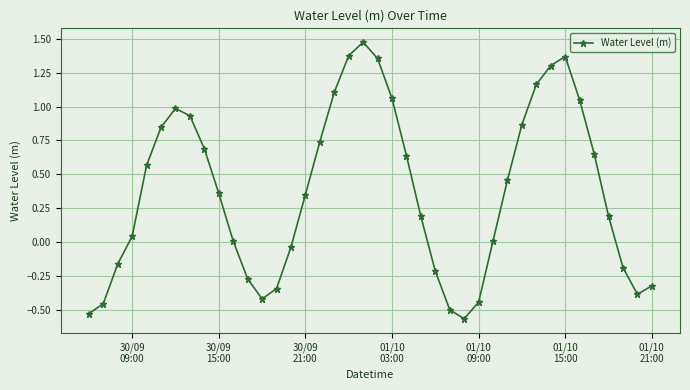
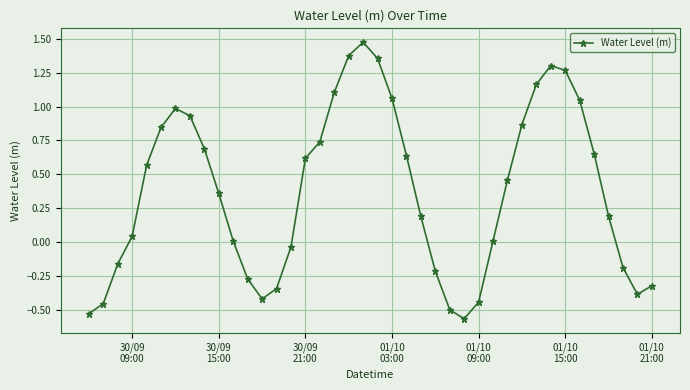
  {
    "30/09 09:00": 0.04,
    "30/09 15:00": 0.36,
-   "30/09 21:00": 0.35,
+   "30/09 21:00": 0.62,
    "01/10 03:00": 1.06,
    "01/10 09:00": -0.44,
-   "01/10 15:00": 1.37,
+   "01/10 15:00": 1.27,
    "01/10 21:00": -0.32
  }
